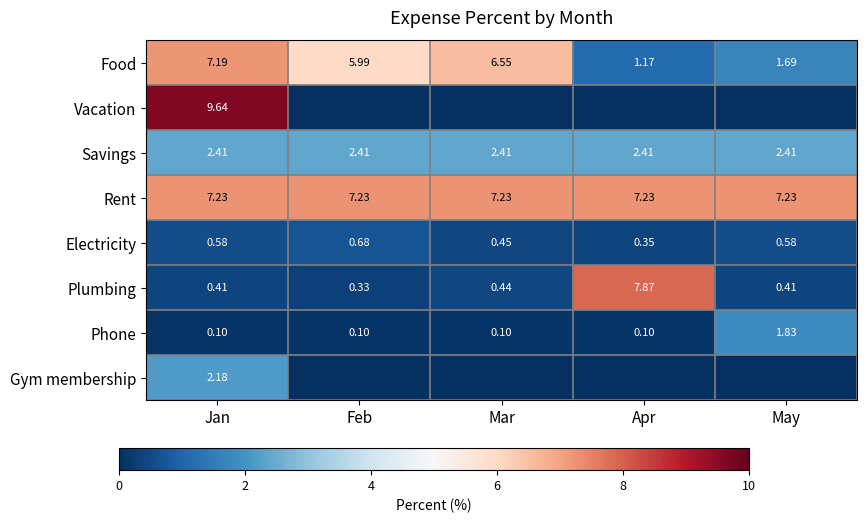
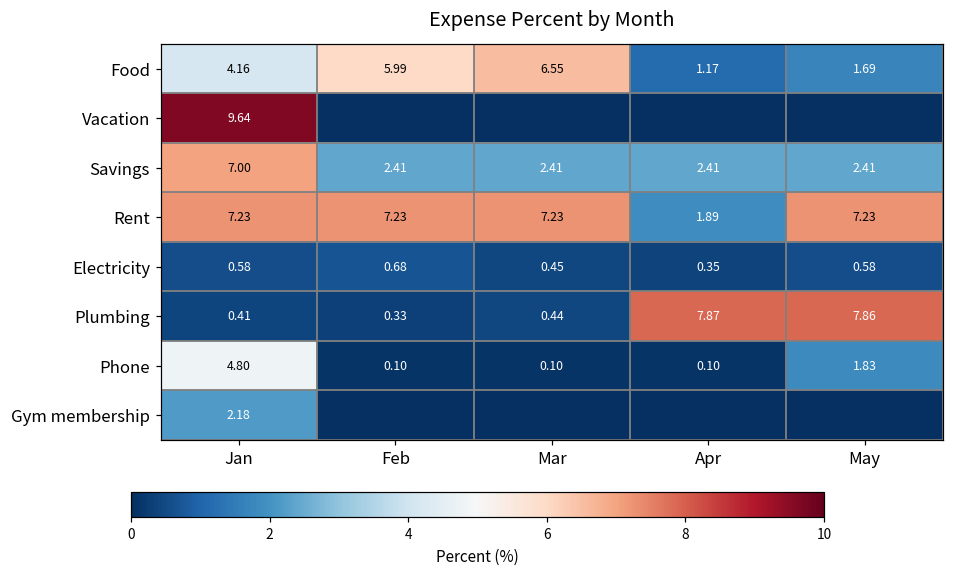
  {
    "Food": {
-     "Jan": 7.19,
+     "Jan": 4.16,
      "Feb": 5.99,
      "Mar": 6.55,
      "Apr": 1.17,
      "May": 1.69
    },
    "Vacation": {
      "Jan": 9.64
    },
    "Savings": {
-     "Jan": 2.41,
+     "Jan": 7.00,
      "Feb": 2.41,
      "Mar": 2.41,
      "Apr": 2.41,
      "May": 2.41
    },
    "Rent": {
      "Jan": 7.23,
      "Feb": 7.23,
      "Mar": 7.23,
-     "Apr": 7.23,
+     "Apr": 1.89,
      "May": 7.23
    },
    "Electricity": {
      "Jan": 0.58,
      "Feb": 0.68,
      "Mar": 0.45,
      "Apr": 0.35,
      "May": 0.58
    },
    "Plumbing": {
      "Jan": 0.41,
      "Feb": 0.33,
      "Mar": 0.44,
      "Apr": 7.87,
-     "May": 0.41
+     "May": 7.86
    },
    "Phone": {
-     "Jan": 0.10,
+     "Jan": 4.80,
      "Feb": 0.10,
      "Mar": 0.10,
      "Apr": 0.10,
      "May": 1.83
    },
    "Gym membership": {
      "Jan": 2.18
    }
  }
